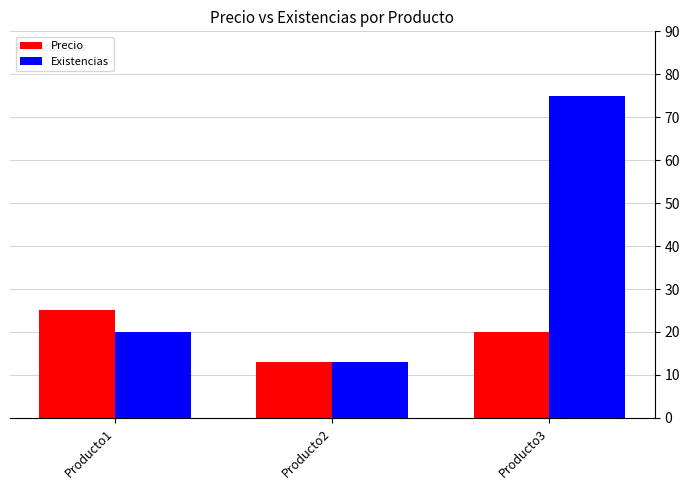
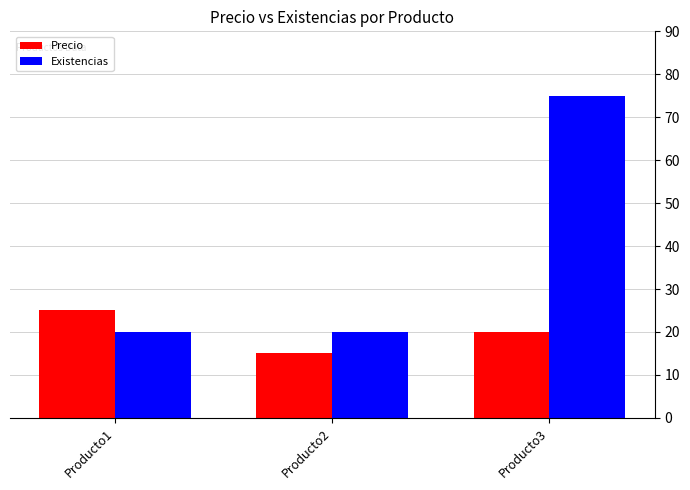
  {
    "Precio": {
      "Producto1": 25,
-     "Producto2": 13,
+     "Producto2": 15,
      "Producto3": 20
    },
    "Existencias": {
      "Producto1": 20,
-     "Producto2": 13,
+     "Producto2": 20,
      "Producto3": 75
    }
  }
